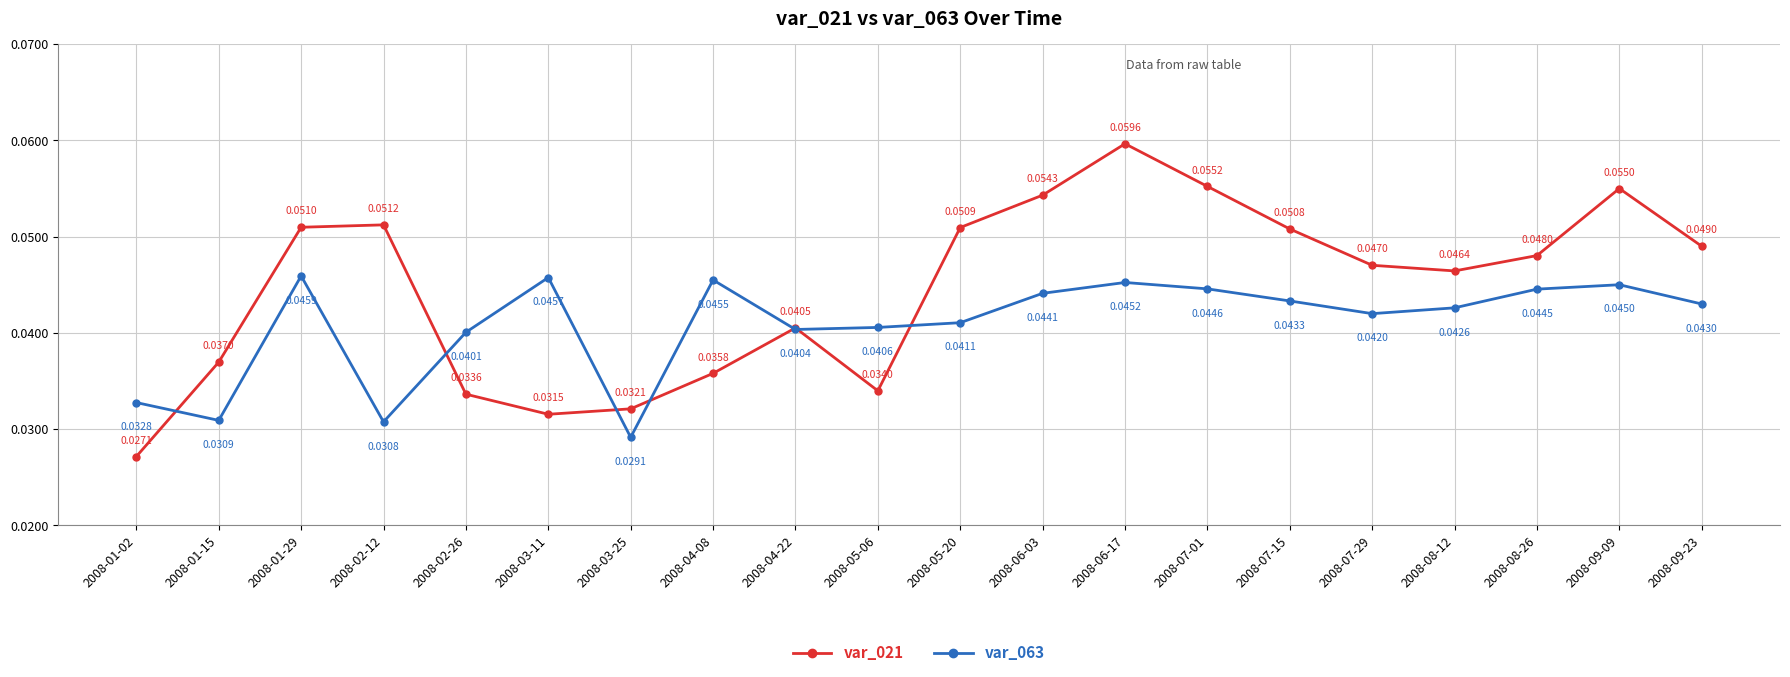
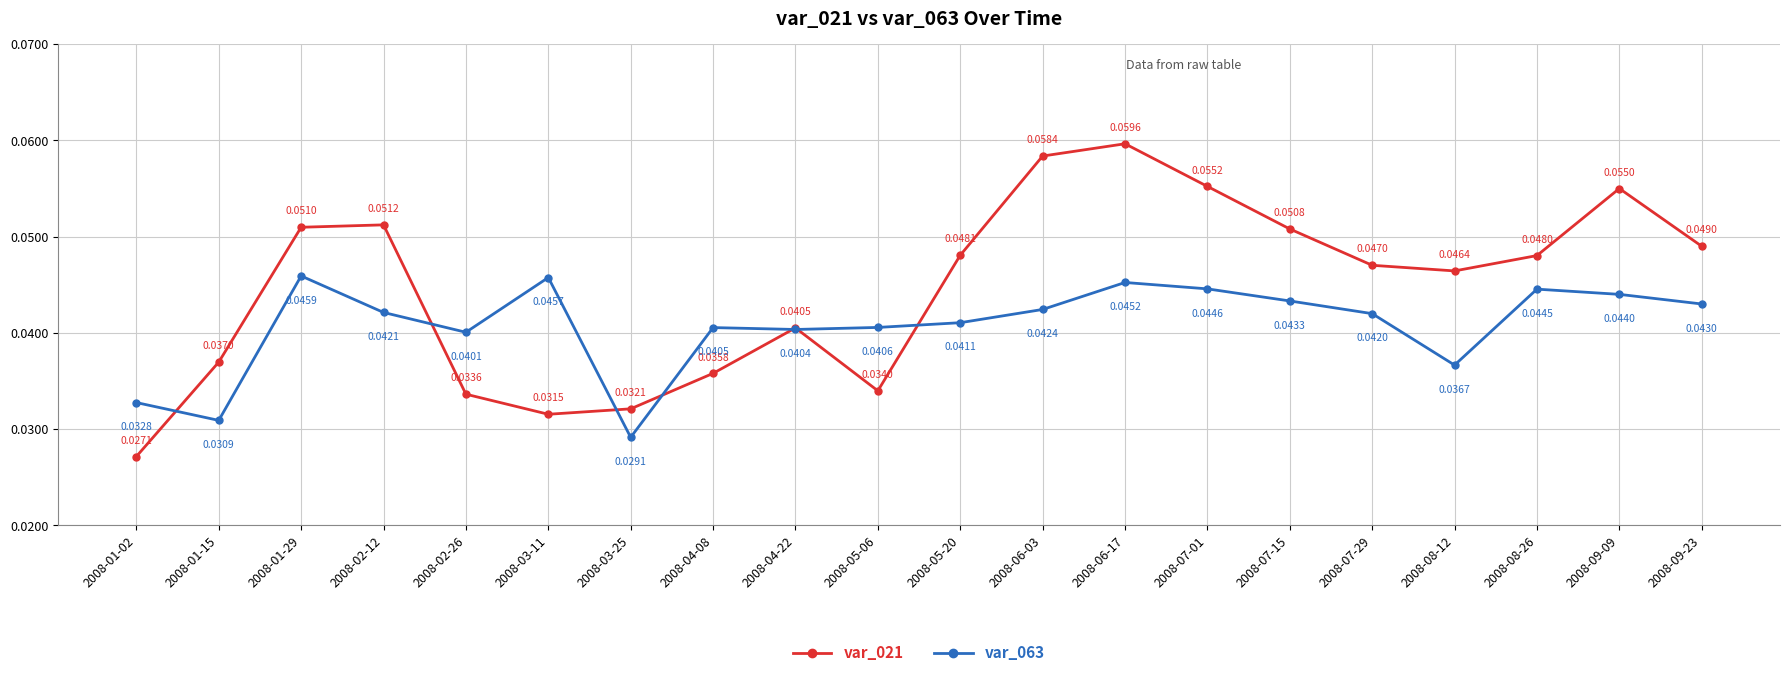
  {
    "var_021": {
      "2008-01-02": 0.0271,
      "2008-01-15": 0.0370,
      "2008-01-29": 0.0510,
      "2008-02-12": 0.0512,
      "2008-02-26": 0.0336,
      "2008-03-11": 0.0315,
      "2008-03-25": 0.0321,
      "2008-05-06": 0.0340,
-     "2008-05-20": 0.0509,
-     "2008-06-03": 0.0543,
+     "2008-05-20": 0.0481,
+     "2008-06-03": 0.0584,
      "2008-06-17": 0.0596,
      "2008-07-01": 0.0552,
      "2008-07-15": 0.0508,
      "2008-07-29": 0.0470,
      "2008-08-12": 0.0464,
      "2008-08-26": 0.0480,
      "2008-09-09": 0.0550,
      "2008-09-23": 0.0490
    },
    "var_063": {
      "2008-01-02": 0.0328,
      "2008-01-15": 0.0309,
      "2008-01-29": 0.0459,
-     "2008-02-12": 0.0308,
+     "2008-02-12": 0.0421,
      "2008-02-26": 0.0401,
      "2008-03-11": 0.0457,
      "2008-03-25": 0.0291,
-     "2008-04-08": 0.0455,
+     "2008-04-08": 0.0405,
      "2008-05-06": 0.0406,
      "2008-05-20": 0.0411,
-     "2008-06-03": 0.0441,
+     "2008-06-03": 0.0424,
      "2008-06-17": 0.0452,
      "2008-07-01": 0.0446,
      "2008-07-15": 0.0433,
      "2008-07-29": 0.0420,
-     "2008-08-12": 0.0426,
+     "2008-08-12": 0.0367,
      "2008-08-26": 0.0445,
-     "2008-09-09": 0.0450,
+     "2008-09-09": 0.0440,
      "2008-09-23": 0.0430
    }
  }
